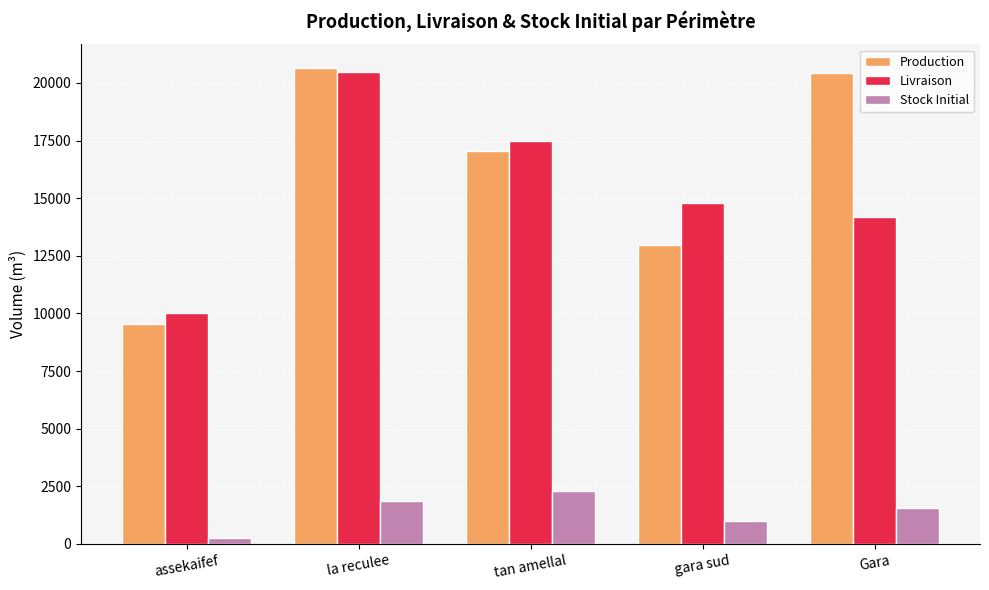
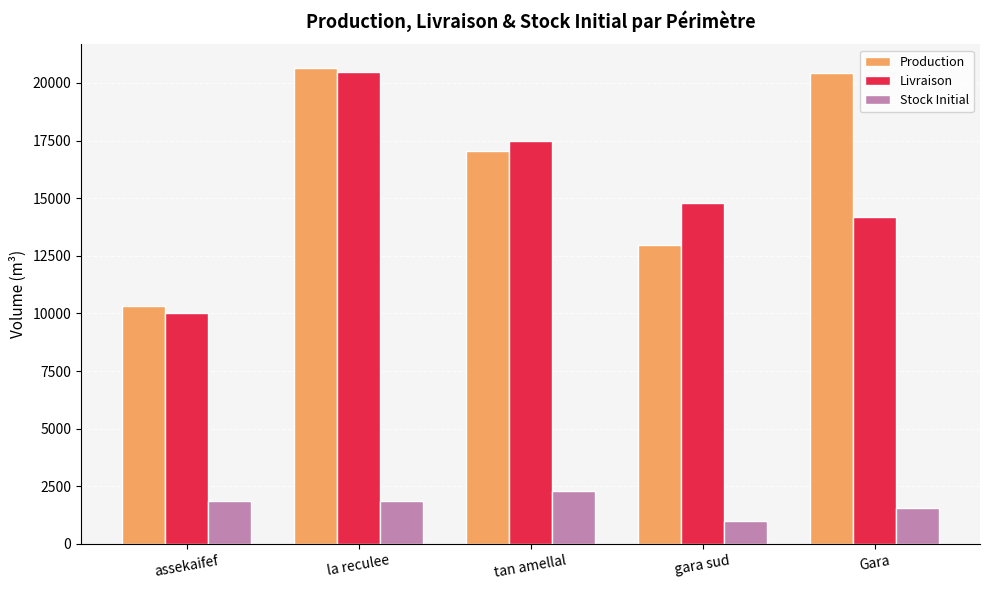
  {
    "Production": {
-     "assekaifef": 9500,
+     "assekaifef": 10300,
      "la reculee": 20600,
      "tan amellal": 17000,
      "gara sud": 13000,
      "Gara": 20400
    },
    "Livraison": {
      "assekaifef": 10000,
      "la reculee": 20500,
      "tan amellal": 17500,
      "gara sud": 14800,
      "Gara": 14200
    },
    "Stock Initial": {
-     "assekaifef": 300,
+     "assekaifef": 1900,
      "la reculee": 1800,
      "tan amellal": 2300,
      "gara sud": 1000,
      "Gara": 1600
    }
  }
